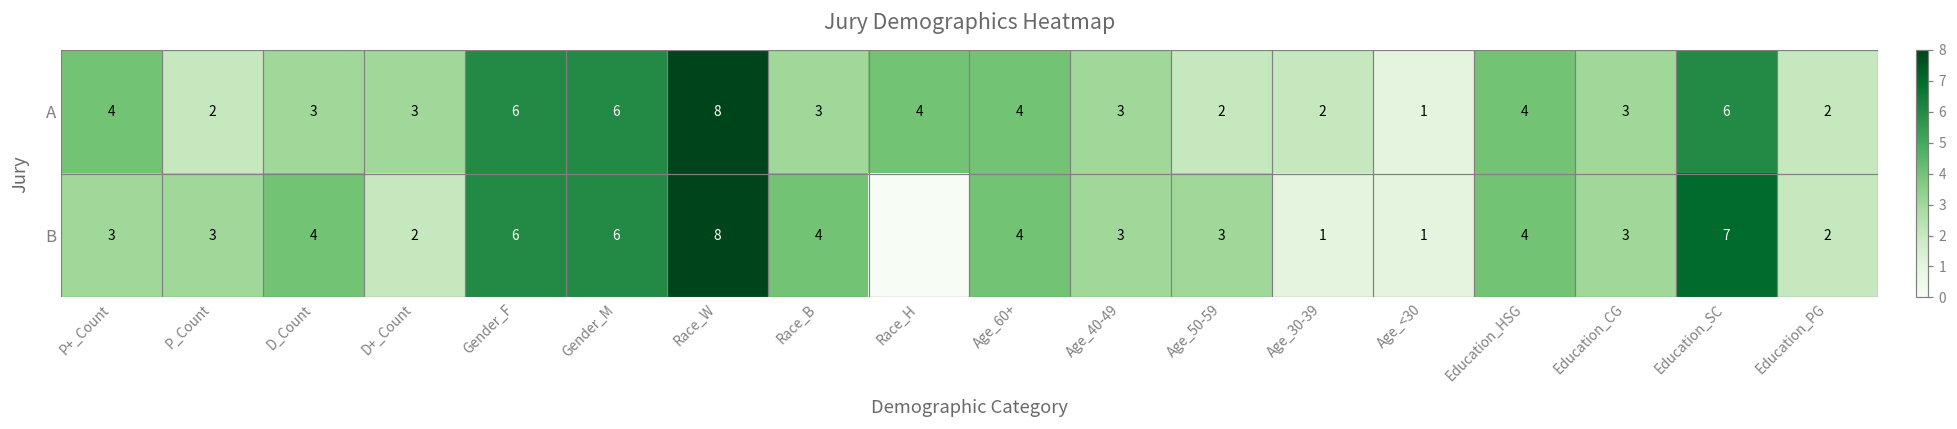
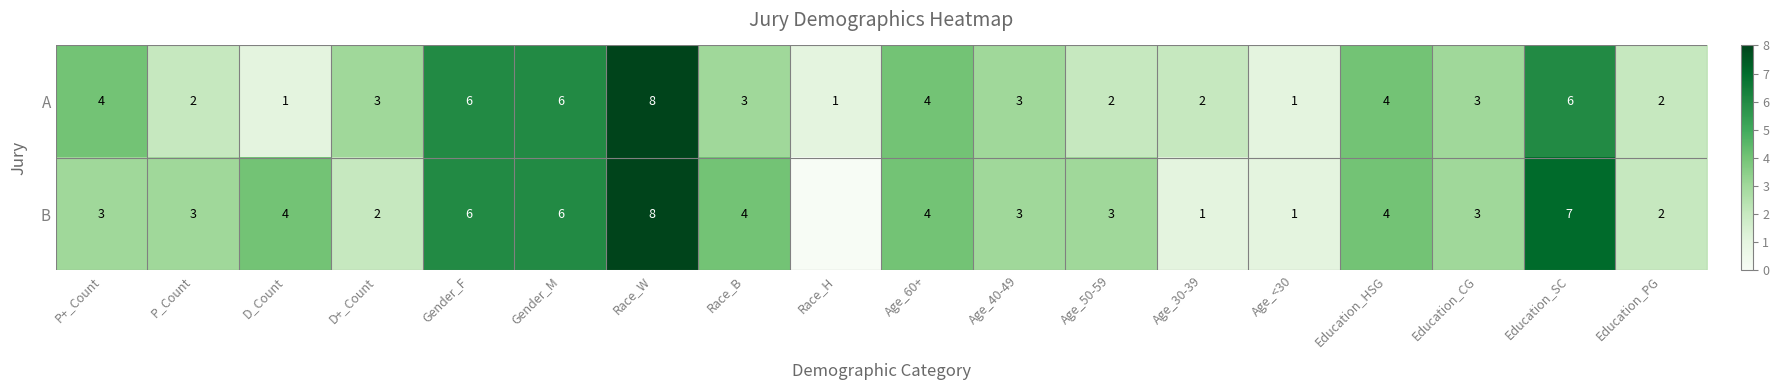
  {
    "A": {
      "P+_Count": 4,
      "P_Count": 2,
-     "D_Count": 3,
+     "D_Count": 1,
      "D+_Count": 3,
      "Gender_F": 6,
      "Gender_M": 6,
      "Race_W": 8,
      "Race_B": 3,
-     "Race_H": 4,
+     "Race_H": 1,
      "Age_60+": 4,
      "Age_40-49": 3,
      "Age_50-59": 2,
      "Age_30-39": 2,
      "Age_<30": 1,
      "Education_HSG": 4,
      "Education_CG": 3,
      "Education_SC": 6,
      "Education_PG": 2
    },
    "B": {
      "P+_Count": 3,
      "P_Count": 3,
      "D_Count": 4,
      "D+_Count": 2,
      "Gender_F": 6,
      "Gender_M": 6,
      "Race_W": 8,
      "Race_B": 4,
      "Age_60+": 4,
      "Age_40-49": 3,
      "Age_50-59": 3,
      "Age_30-39": 1,
      "Age_<30": 1,
      "Education_HSG": 4,
      "Education_CG": 3,
      "Education_SC": 7,
      "Education_PG": 2
    }
  }
